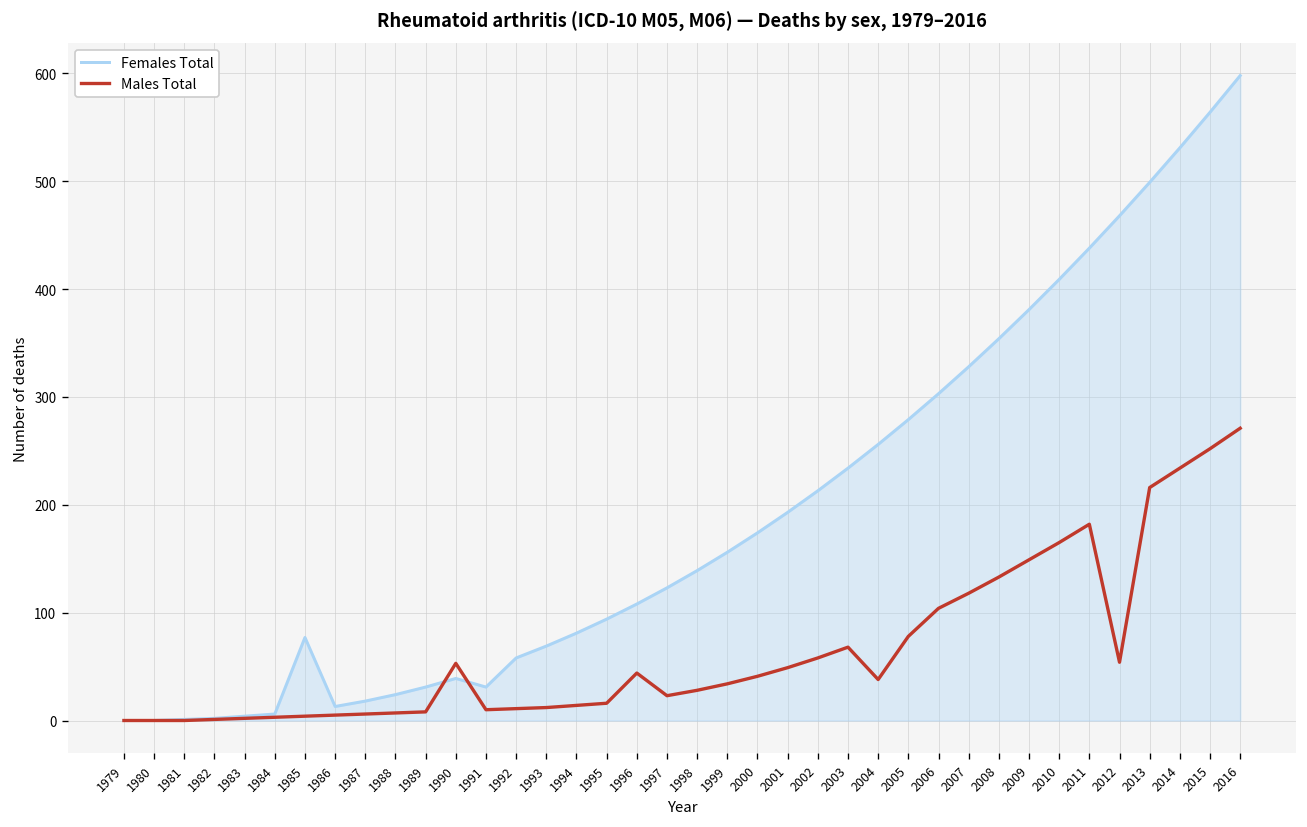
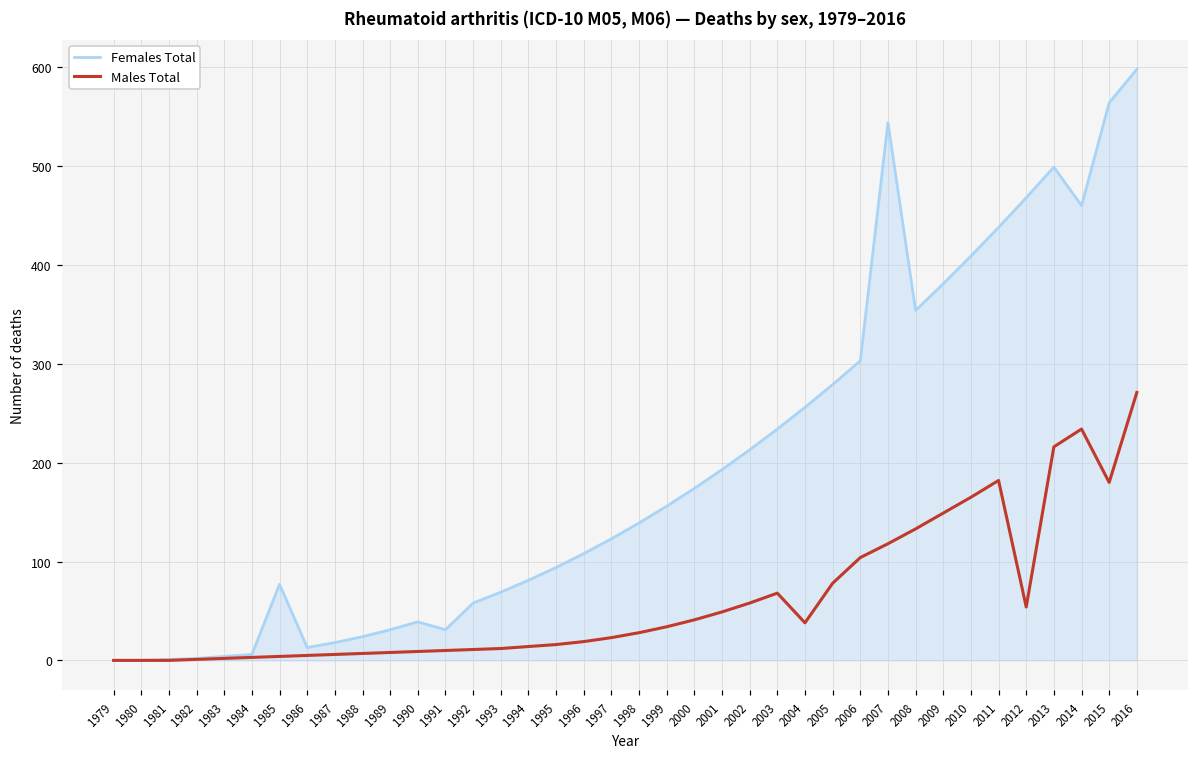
  {
    "Females Total": {
      "1984": 10,
      "1985": 80,
      "1986": 10,
      "1987": 20,
      "1988": 20,
      "1989": 30,
      "1990": 40,
      "1991": 30,
      "1992": 60,
      "1993": 70,
      "1994": 80,
      "1995": 90,
      "1996": 110,
      "1997": 120,
      "1998": 140,
      "1999": 160,
      "2000": 170,
      "2001": 190,
      "2002": 210,
      "2003": 230,
      "2004": 260,
      "2005": 280,
      "2006": 300,
-     "2007": 330,
+     "2007": 540,
      "2008": 350,
      "2009": 380,
      "2010": 410,
      "2011": 440,
      "2012": 470,
      "2013": 500,
-     "2014": 530,
+     "2014": 460,
      "2015": 560,
      "2016": 600
    },
    "Males Total": {
      "1984": 0,
      "1985": 0,
      "1986": 10,
      "1987": 10,
      "1988": 10,
      "1989": 10,
-     "1990": 50,
+     "1990": 10,
      "1991": 10,
      "1992": 10,
      "1993": 10,
      "1994": 10,
      "1995": 20,
-     "1996": 40,
+     "1996": 20,
      "1997": 20,
      "1998": 30,
      "1999": 30,
      "2000": 40,
      "2001": 50,
      "2002": 60,
      "2003": 70,
      "2004": 40,
      "2005": 80,
      "2006": 100,
      "2007": 120,
      "2008": 130,
      "2009": 150,
      "2010": 170,
      "2011": 180,
      "2012": 50,
      "2013": 220,
      "2014": 230,
-     "2015": 250,
+     "2015": 180,
      "2016": 270
    }
  }
